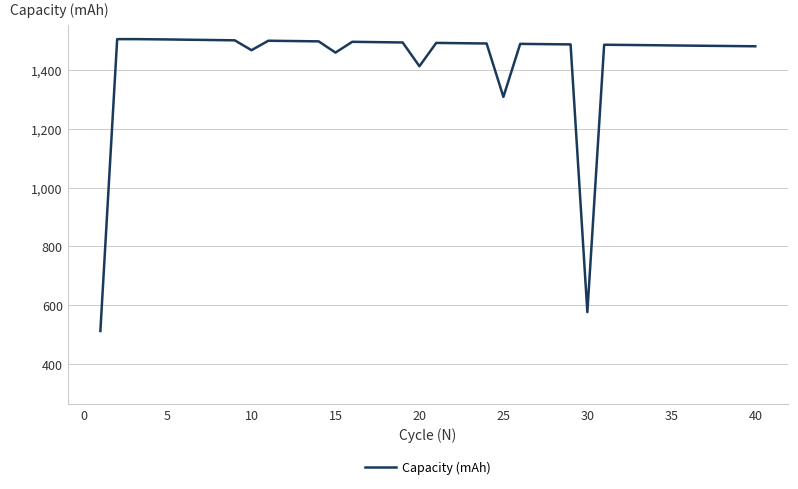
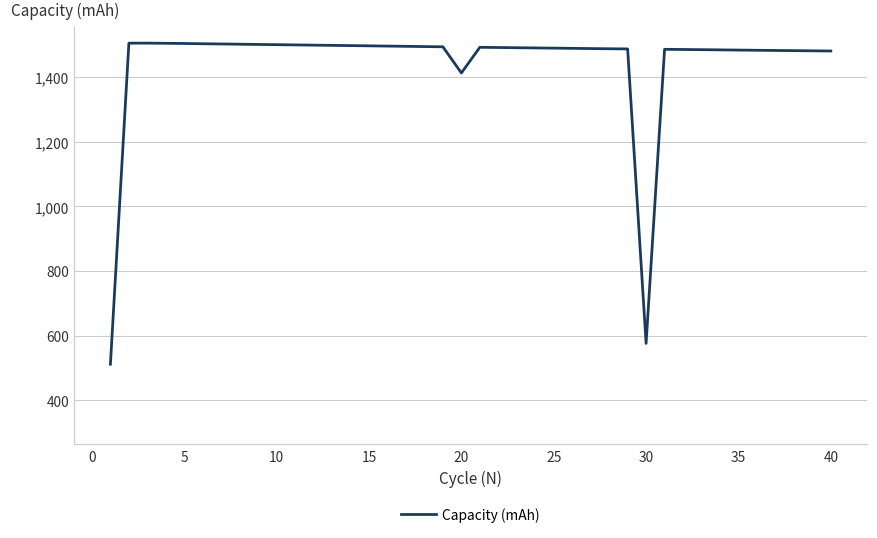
  {
    "5": "1,500",
-   "10": "1,470",
-   "15": "1,460",
+   "10": "1,500",
+   "15": "1,500",
    "20": "1,410",
-   "25": "1,310",
+   "25": "1,490",
    "30": "580",
    "35": "1,480",
    "40": "1,480"
  }
